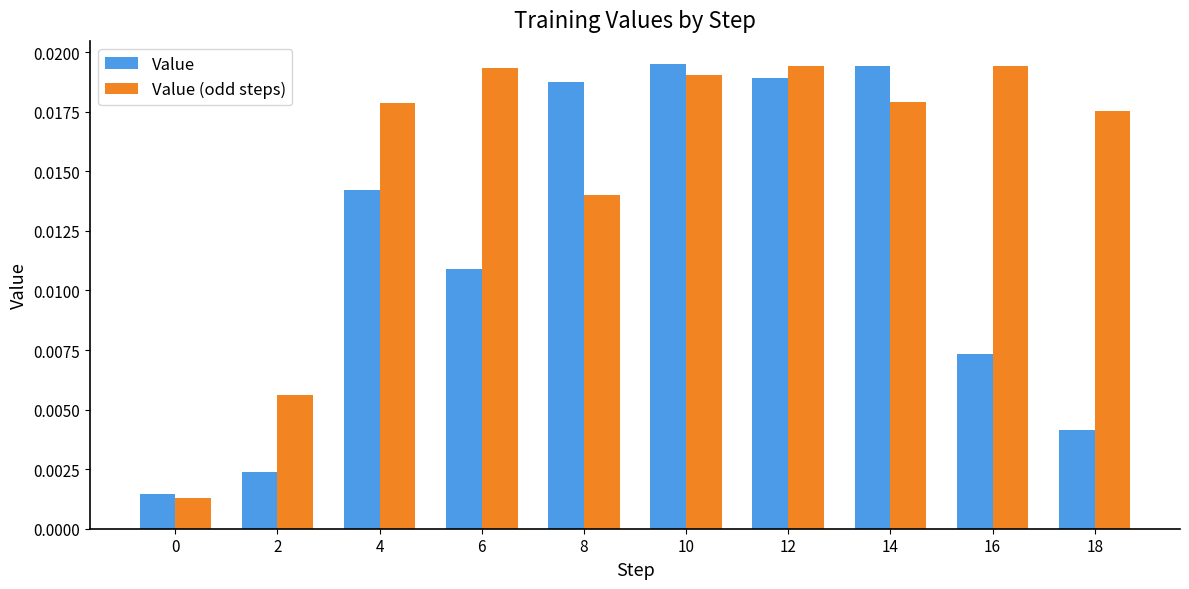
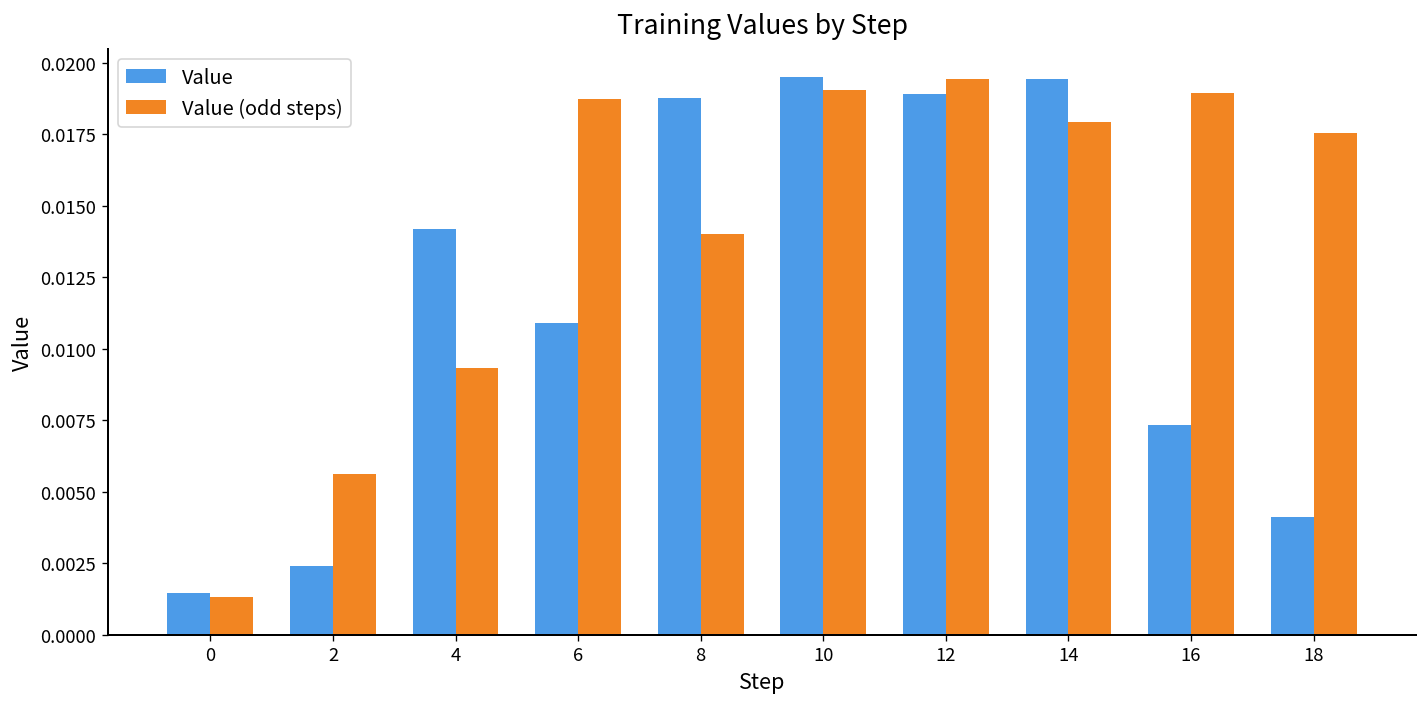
  {
    "Value": {
      "0": 0.0014,
      "2": 0.0024,
      "4": 0.0142,
      "6": 0.0109,
      "8": 0.0188,
      "10": 0.0195,
      "12": 0.0189,
      "14": 0.0194,
      "16": 0.0073,
      "18": 0.0041
    },
    "Value (odd steps)": {
      "0": 0.0013,
      "2": 0.0056,
-     "4": 0.0179,
-     "6": 0.0194,
+     "4": 0.0093,
+     "6": 0.0187,
      "8": 0.0140,
      "10": 0.0191,
      "12": 0.0194,
      "14": 0.0179,
-     "16": 0.0194,
+     "16": 0.0189,
      "18": 0.0175
    }
  }
